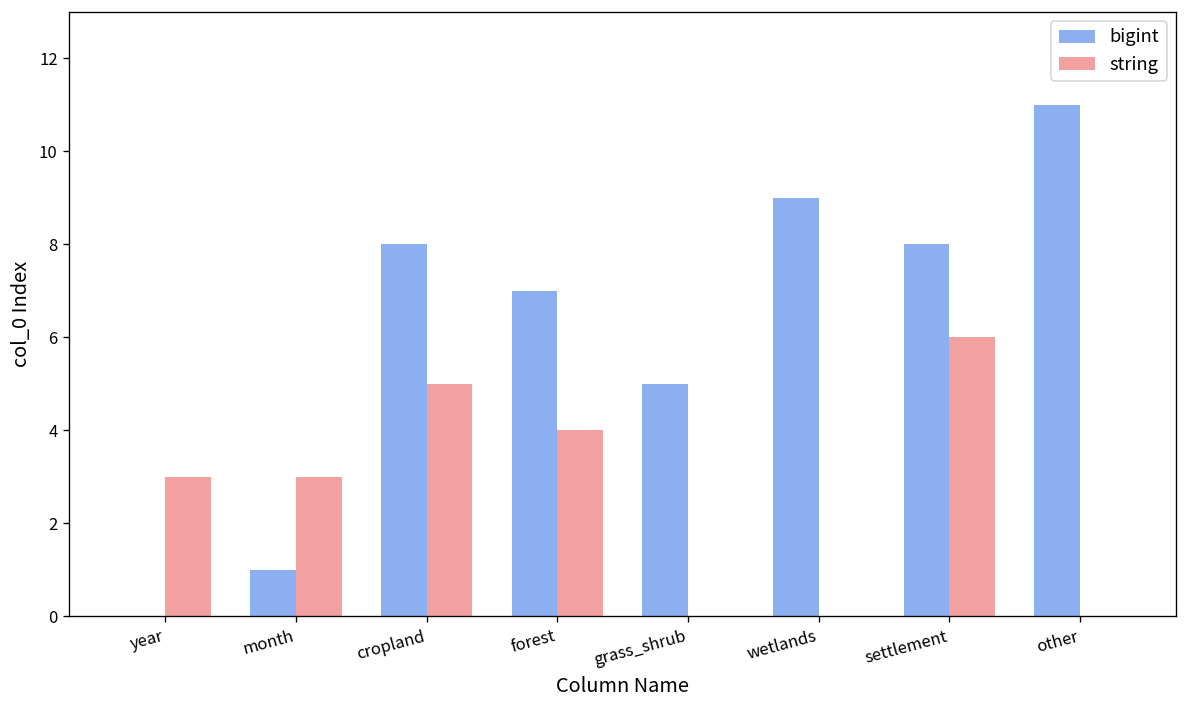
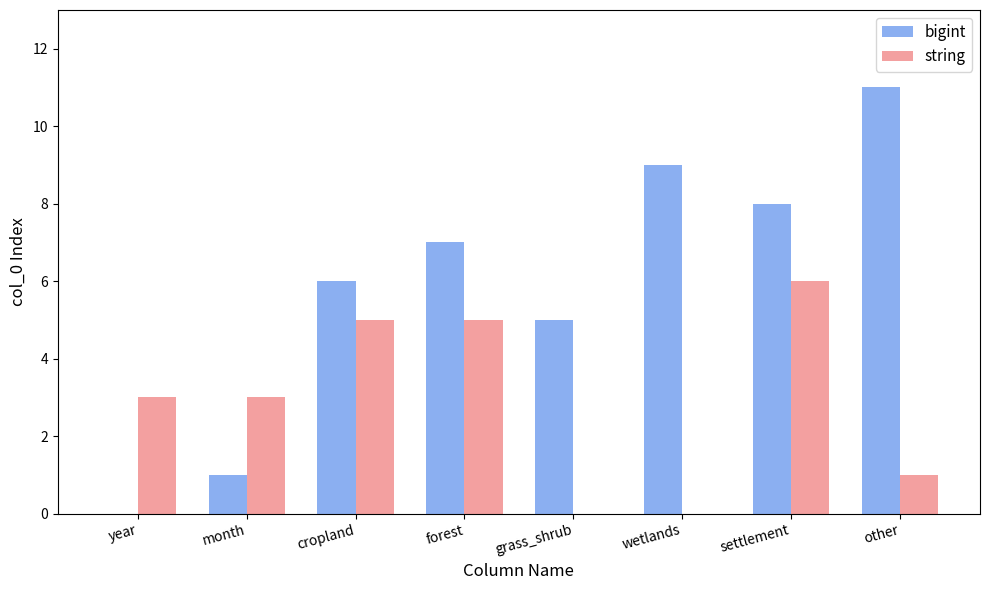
  {
    "bigint": {
      "year": 0,
      "month": 1,
-     "cropland": 8,
+     "cropland": 6,
      "forest": 7,
      "grass_shrub": 5,
      "wetlands": 9,
      "settlement": 8,
      "other": 11
    },
    "string": {
      "year": 3,
      "month": 3,
      "cropland": 5,
-     "forest": 4,
+     "forest": 5,
      "grass_shrub": 0,
      "wetlands": 0,
      "settlement": 6,
-     "other": 0
+     "other": 1
    }
  }
